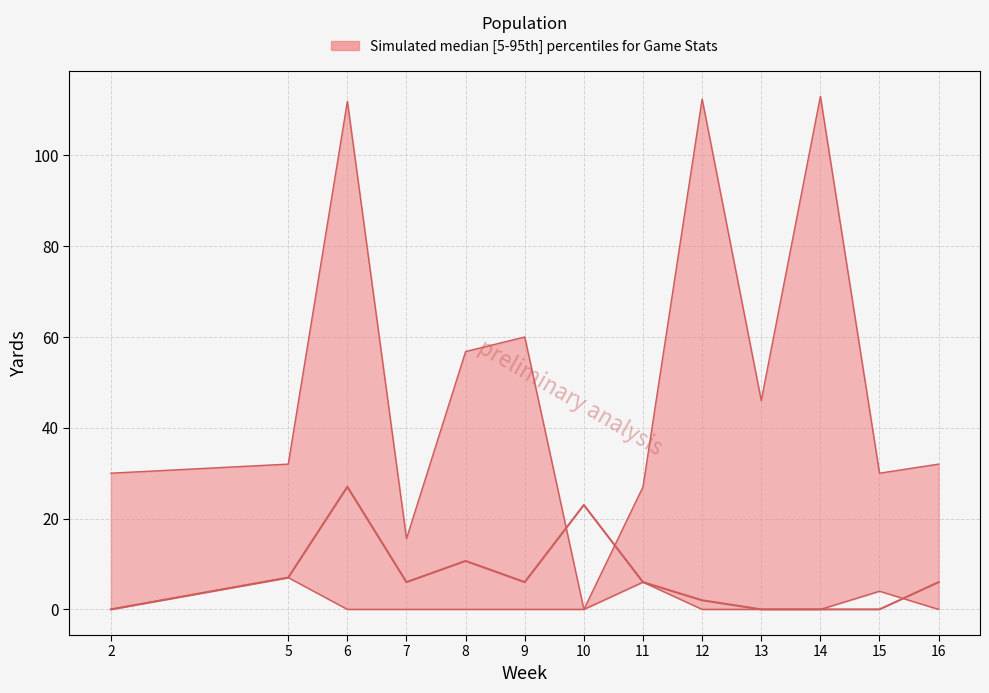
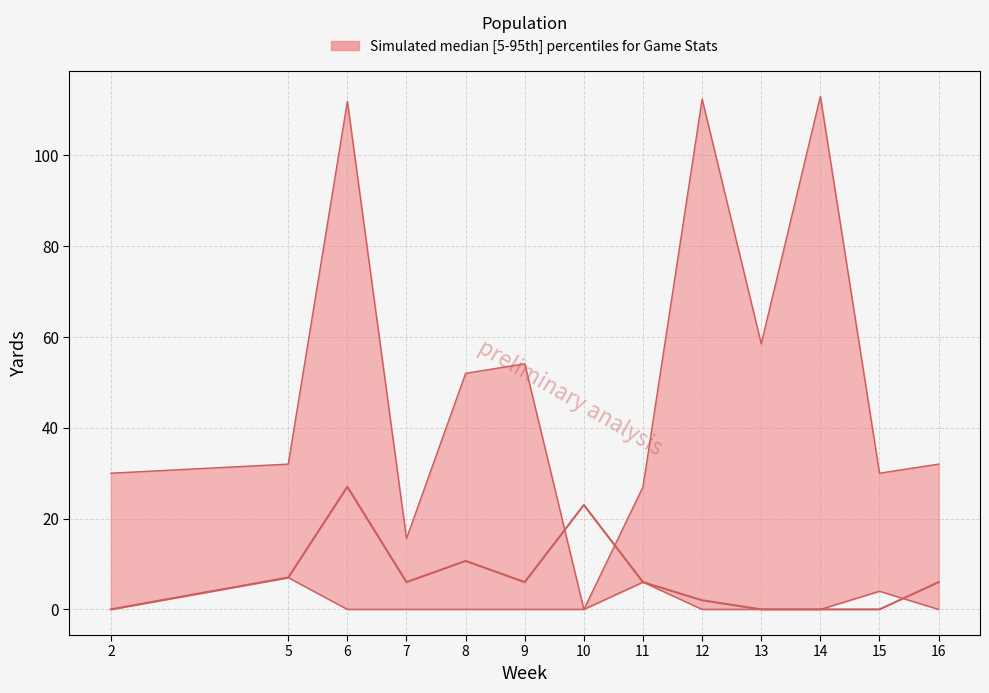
  {
    "Simulated median [5-95th] percentiles for Game Stats": {
      "2": 30,
      "5": 32,
      "6": 112,
      "7": 16,
-     "8": 57,
-     "9": 60,
+     "8": 52,
+     "9": 54,
      "11": 27,
      "12": 112,
-     "13": 46,
+     "13": 59,
      "14": 113,
      "15": 30,
      "16": 32
    }
  }
